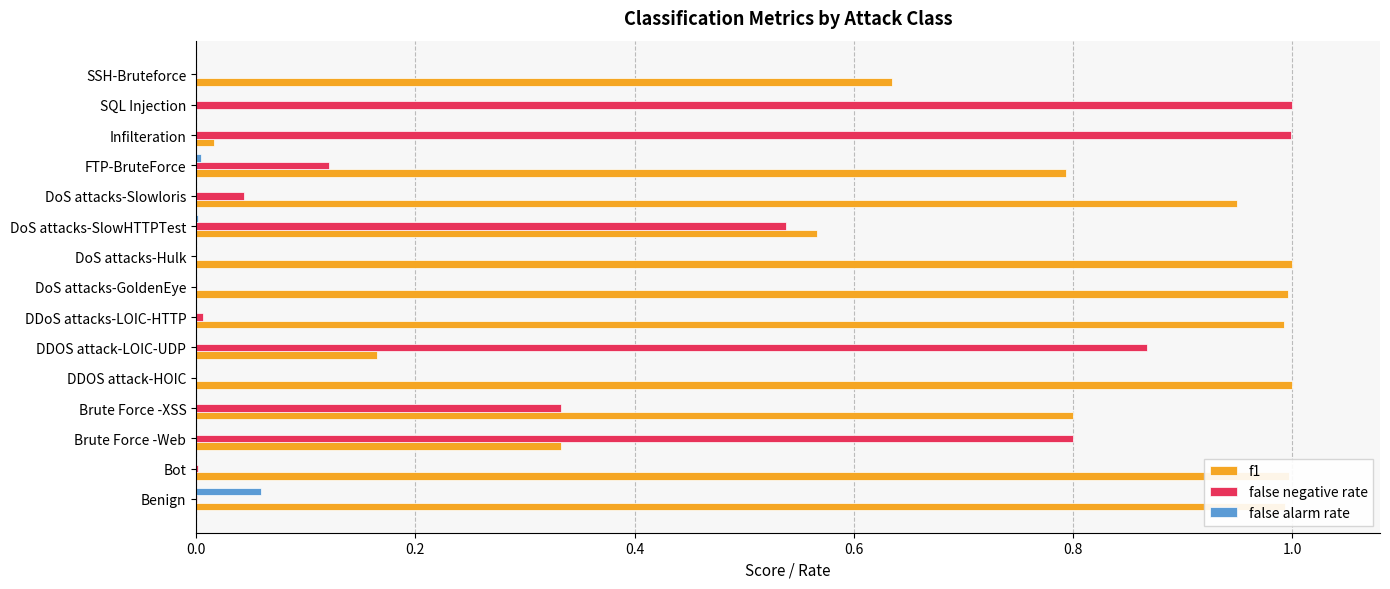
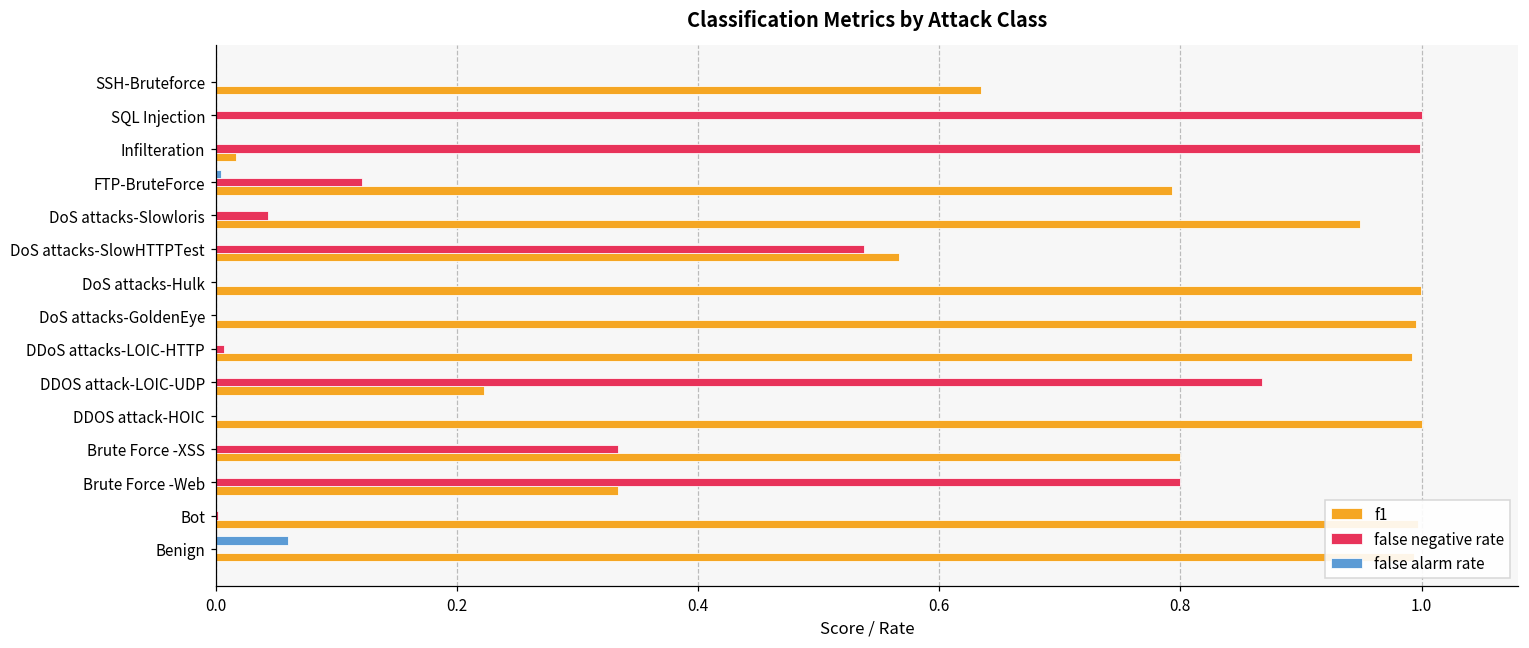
  {
    "f1": {
      "SSH-Bruteforce": 0.634,
      "SQL Injection": 0.000,
      "Infilteration": 0.017,
      "FTP-BruteForce": 0.793,
      "DoS attacks-Slowloris": 0.949,
      "DoS attacks-SlowHTTPTest": 0.567,
      "DoS attacks-Hulk": 1.000,
      "DoS attacks-GoldenEye": 0.996,
      "DDoS attacks-LOIC-HTTP": 0.992,
-     "DDOS attack-LOIC-UDP": 0.165,
+     "DDOS attack-LOIC-UDP": 0.222,
      "DDOS attack-HOIC": 1.000,
      "Brute Force -XSS": 0.800,
      "Brute Force -Web": 0.333
    },
    "false negative rate": {
      "SQL Injection": 1.000,
      "Infilteration": 0.999,
      "FTP-BruteForce": 0.122,
      "DoS attacks-Slowloris": 0.043,
      "DoS attacks-SlowHTTPTest": 0.538,
      "DDoS attacks-LOIC-HTTP": 0.007,
      "DDOS attack-LOIC-UDP": 0.868,
      "Brute Force -XSS": 0.333,
      "Brute Force -Web": 0.800
    },
    "false alarm rate": {
      "SQL Injection": 0.000,
      "FTP-BruteForce": 0.005,
      "DDOS attack-HOIC": 0.000,
      "Brute Force -XSS": 0.000,
      "Brute Force -Web": 0.000,
      "Benign": 0.060
    }
  }
